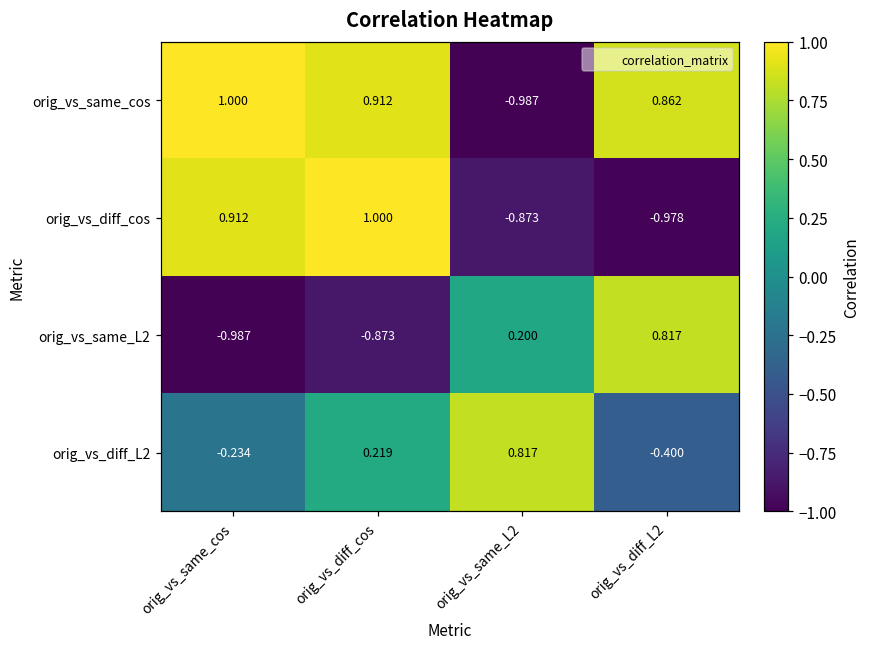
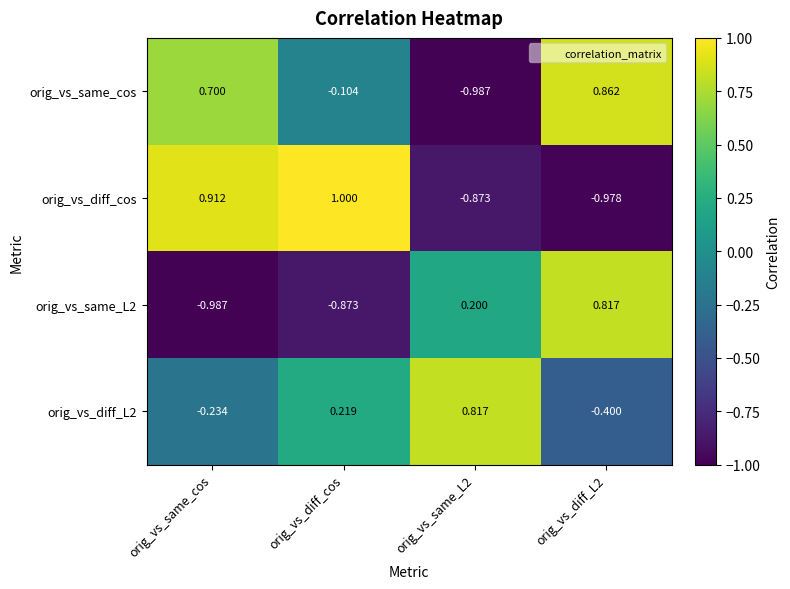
  {
    "orig_vs_same_cos": {
-     "orig_vs_same_cos": 1.000,
-     "orig_vs_diff_cos": 0.912,
+     "orig_vs_same_cos": 0.700,
+     "orig_vs_diff_cos": -0.104,
      "orig_vs_same_L2": -0.987,
      "orig_vs_diff_L2": 0.862
    },
    "orig_vs_diff_cos": {
      "orig_vs_same_cos": 0.912,
      "orig_vs_diff_cos": 1.000,
      "orig_vs_same_L2": -0.873,
      "orig_vs_diff_L2": -0.978
    },
    "orig_vs_same_L2": {
      "orig_vs_same_cos": -0.987,
      "orig_vs_diff_cos": -0.873,
      "orig_vs_same_L2": 0.200,
      "orig_vs_diff_L2": 0.817
    },
    "orig_vs_diff_L2": {
      "orig_vs_same_cos": -0.234,
      "orig_vs_diff_cos": 0.219,
      "orig_vs_same_L2": 0.817,
      "orig_vs_diff_L2": -0.400
    }
  }
